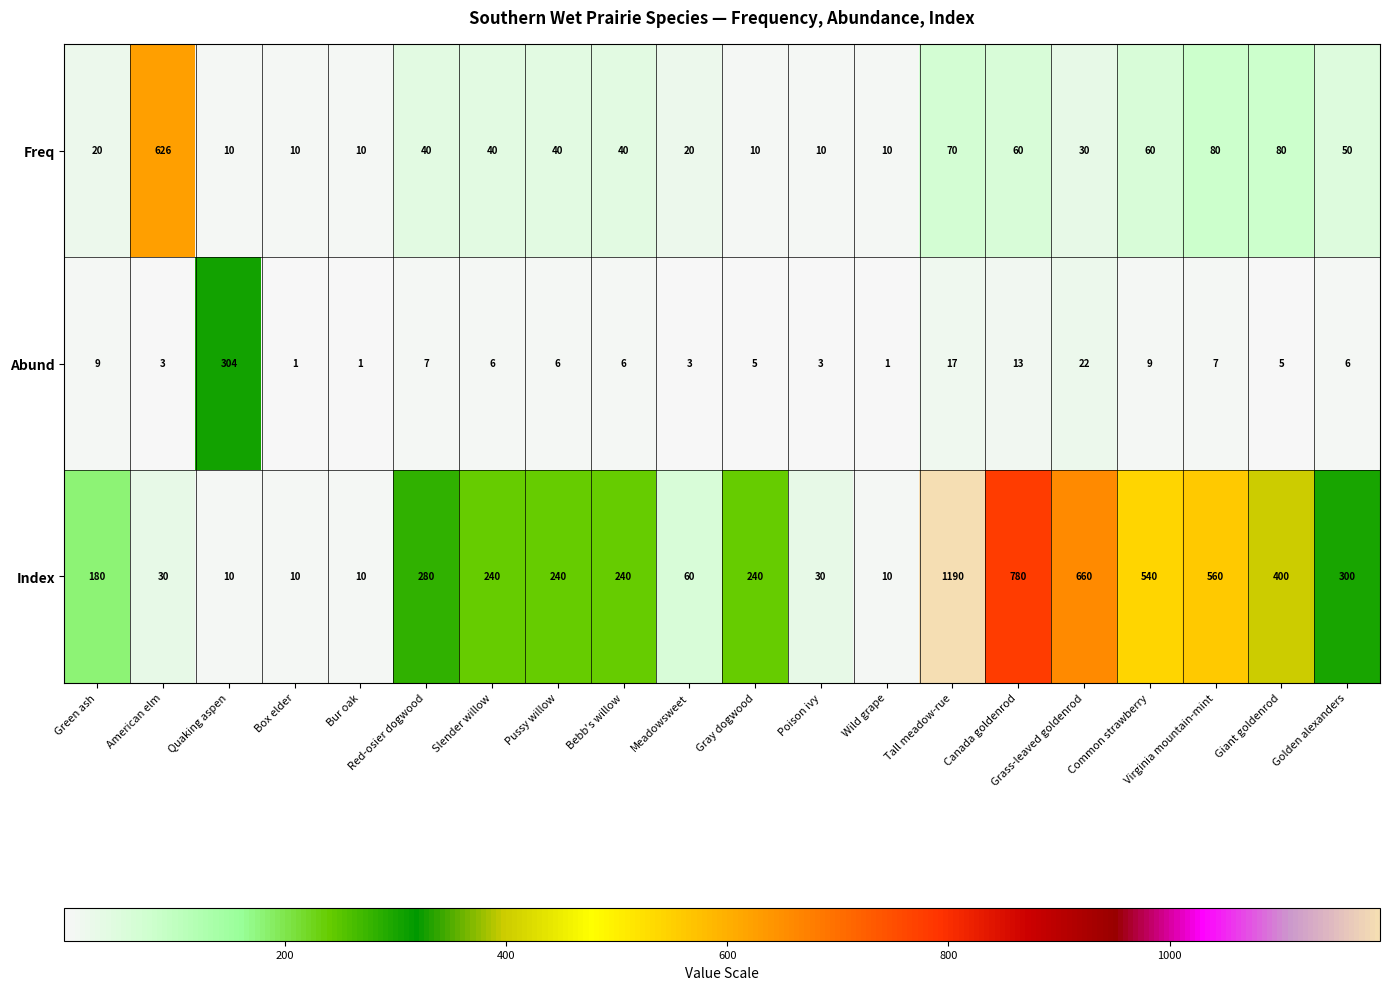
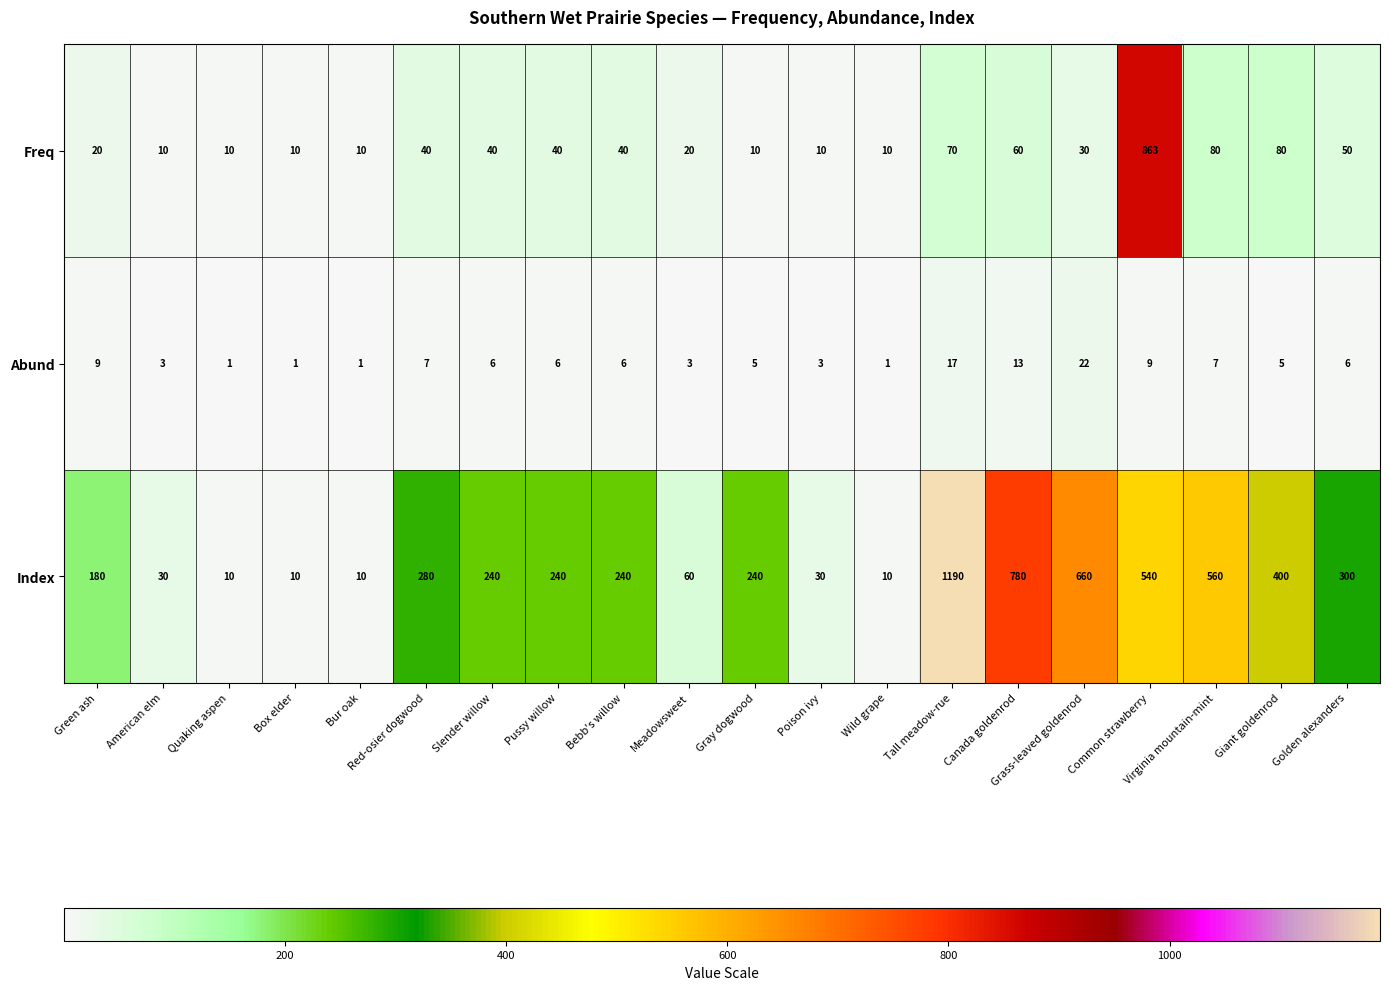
  {
    "Freq": {
      "Green ash": 20,
-     "American elm": 626,
+     "American elm": 10,
      "Quaking aspen": 10,
      "Box elder": 10,
      "Bur oak": 10,
      "Red-osier dogwood": 40,
      "Slender willow": 40,
      "Pussy willow": 40,
      "Bebb's willow": 40,
      "Meadowsweet": 20,
      "Gray dogwood": 10,
      "Poison ivy": 10,
      "Wild grape": 10,
      "Tall meadow-rue": 70,
      "Canada goldenrod": 60,
      "Grass-leaved goldenrod": 30,
-     "Common strawberry": 60,
+     "Common strawberry": 863,
      "Virginia mountain-mint": 80,
      "Giant goldenrod": 80,
      "Golden alexanders": 50
    },
    "Abund": {
      "Green ash": 9,
      "American elm": 3,
-     "Quaking aspen": 304,
+     "Quaking aspen": 1,
      "Box elder": 1,
      "Bur oak": 1,
      "Red-osier dogwood": 7,
      "Slender willow": 6,
      "Pussy willow": 6,
      "Bebb's willow": 6,
      "Meadowsweet": 3,
      "Gray dogwood": 5,
      "Poison ivy": 3,
      "Wild grape": 1,
      "Tall meadow-rue": 17,
      "Canada goldenrod": 13,
      "Grass-leaved goldenrod": 22,
      "Common strawberry": 9,
      "Virginia mountain-mint": 7,
      "Giant goldenrod": 5,
      "Golden alexanders": 6
    },
    "Index": {
      "Green ash": 180,
      "American elm": 30,
      "Quaking aspen": 10,
      "Box elder": 10,
      "Bur oak": 10,
      "Red-osier dogwood": 280,
      "Slender willow": 240,
      "Pussy willow": 240,
      "Bebb's willow": 240,
      "Meadowsweet": 60,
      "Gray dogwood": 240,
      "Poison ivy": 30,
      "Wild grape": 10,
      "Tall meadow-rue": 1190,
      "Canada goldenrod": 780,
      "Grass-leaved goldenrod": 660,
      "Common strawberry": 540,
      "Virginia mountain-mint": 560,
      "Giant goldenrod": 400,
      "Golden alexanders": 300
    }
  }
